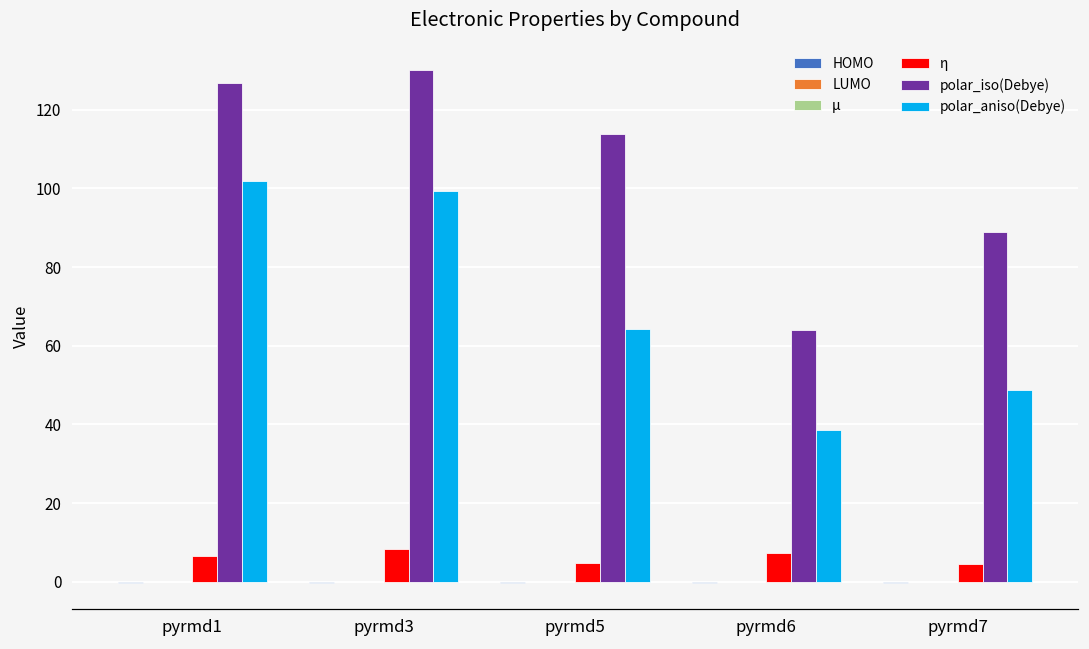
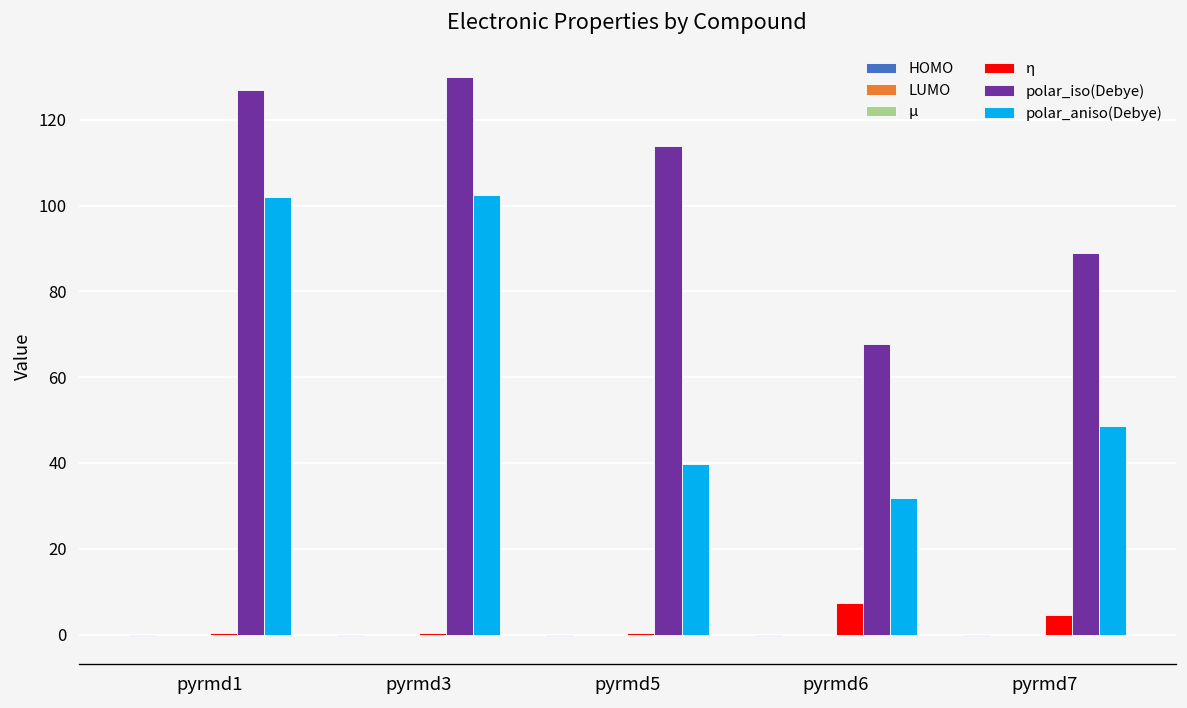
  {
    "η": {
-     "pyrmd1": 7,
-     "pyrmd3": 8,
-     "pyrmd5": 5,
+     "pyrmd1": 0,
+     "pyrmd3": 0,
+     "pyrmd5": 0,
      "pyrmd6": 7,
      "pyrmd7": 4
    },
    "polar_iso(Debye)": {
      "pyrmd1": 127,
      "pyrmd3": 130,
      "pyrmd5": 114,
-     "pyrmd6": 64,
+     "pyrmd6": 68,
      "pyrmd7": 89
    },
    "polar_aniso(Debye)": {
      "pyrmd1": 102,
-     "pyrmd3": 99,
-     "pyrmd5": 64,
-     "pyrmd6": 38,
+     "pyrmd3": 102,
+     "pyrmd5": 40,
+     "pyrmd6": 32,
      "pyrmd7": 49
    }
  }
